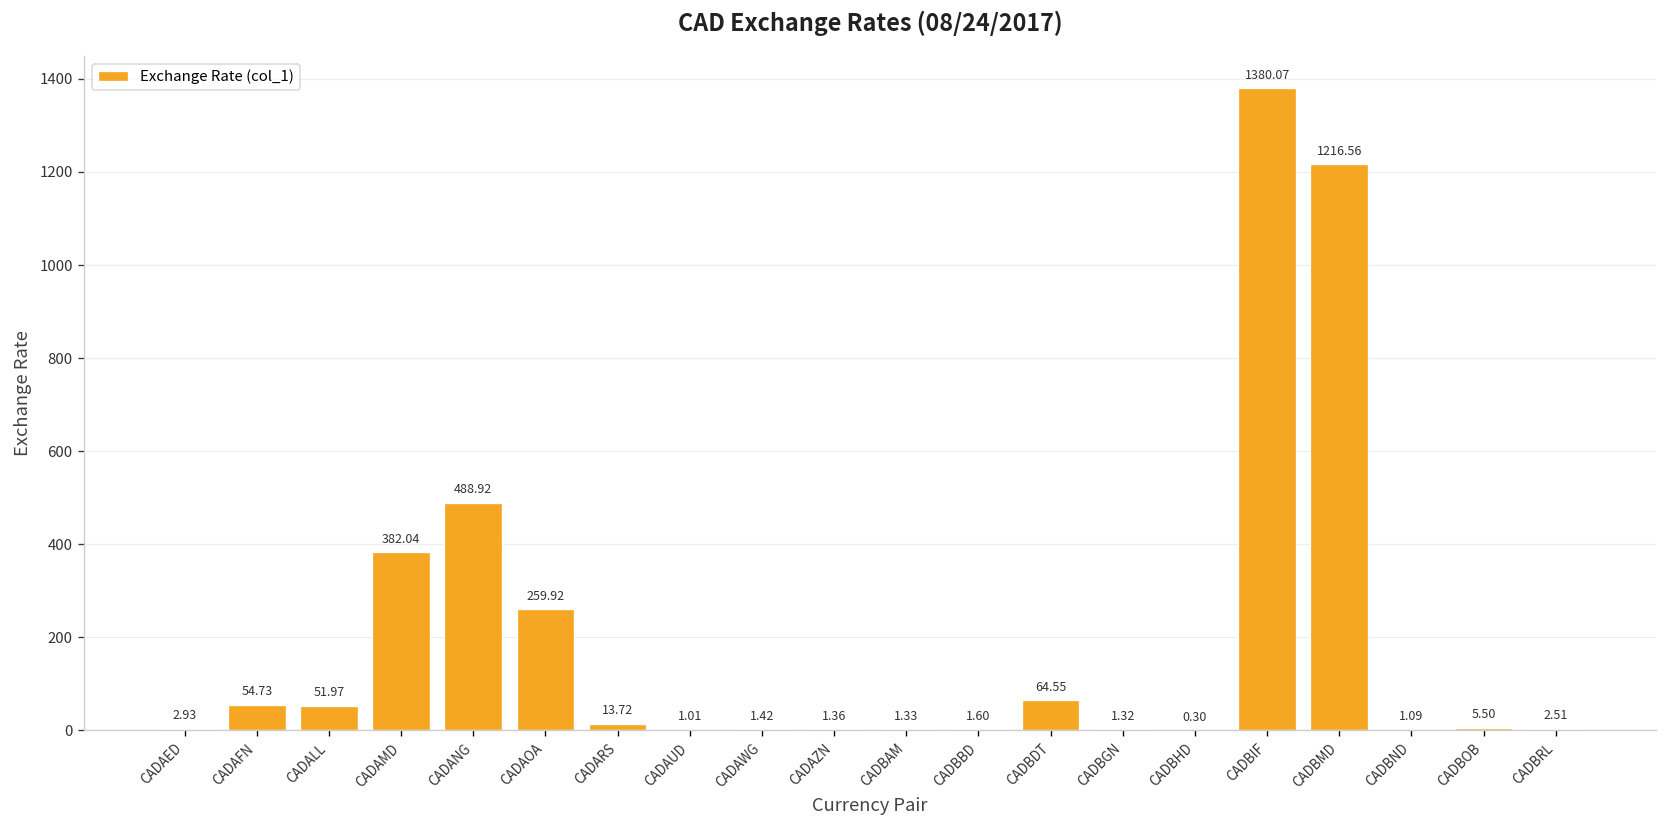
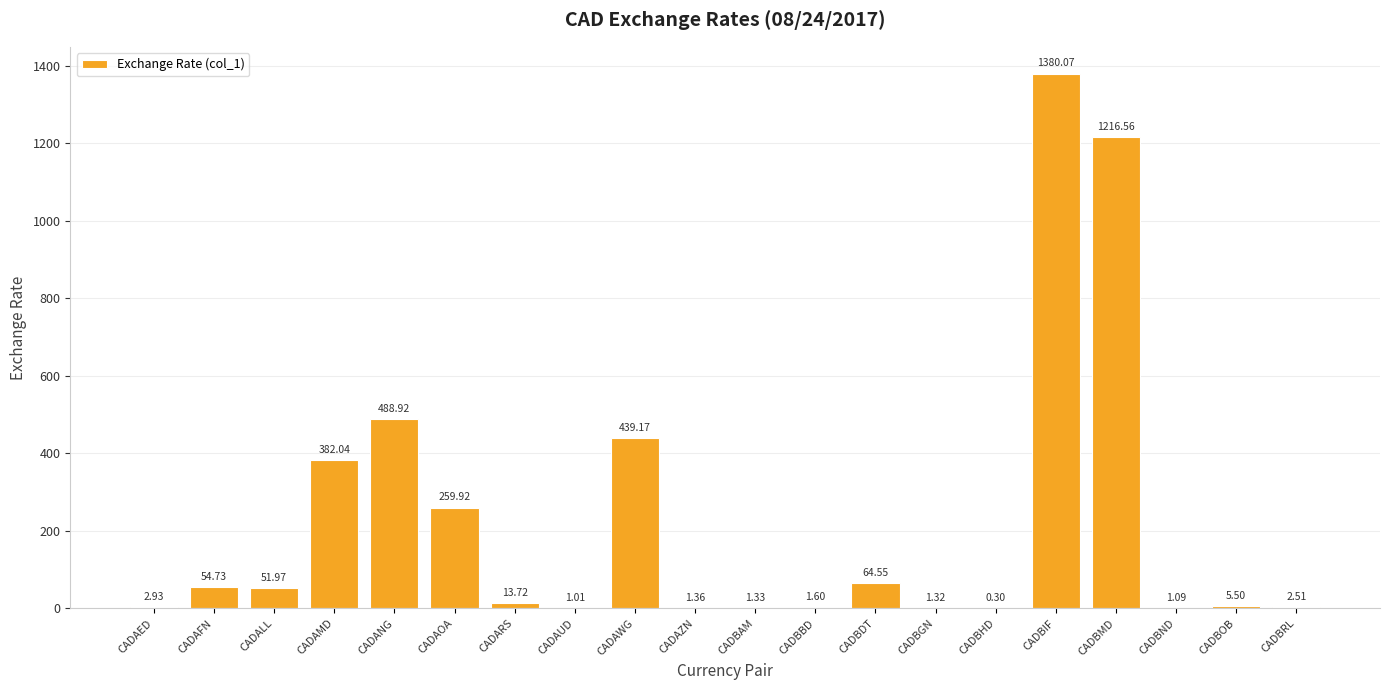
  {
    "CADAED": 2.93,
    "CADAFN": 54.73,
    "CADALL": 51.97,
    "CADAMD": 382.04,
    "CADANG": 488.92,
    "CADAOA": 259.92,
    "CADARS": 13.72,
    "CADAUD": 1.01,
-   "CADAWG": 1.42,
+   "CADAWG": 439.17,
    "CADAZN": 1.36,
    "CADBAM": 1.33,
    "CADBBD": 1.60,
    "CADBDT": 64.55,
    "CADBGN": 1.32,
    "CADBHD": 0.30,
    "CADBIF": 1380.07,
    "CADBMD": 1216.56,
    "CADBND": 1.09,
    "CADBOB": 5.50,
    "CADBRL": 2.51
  }
